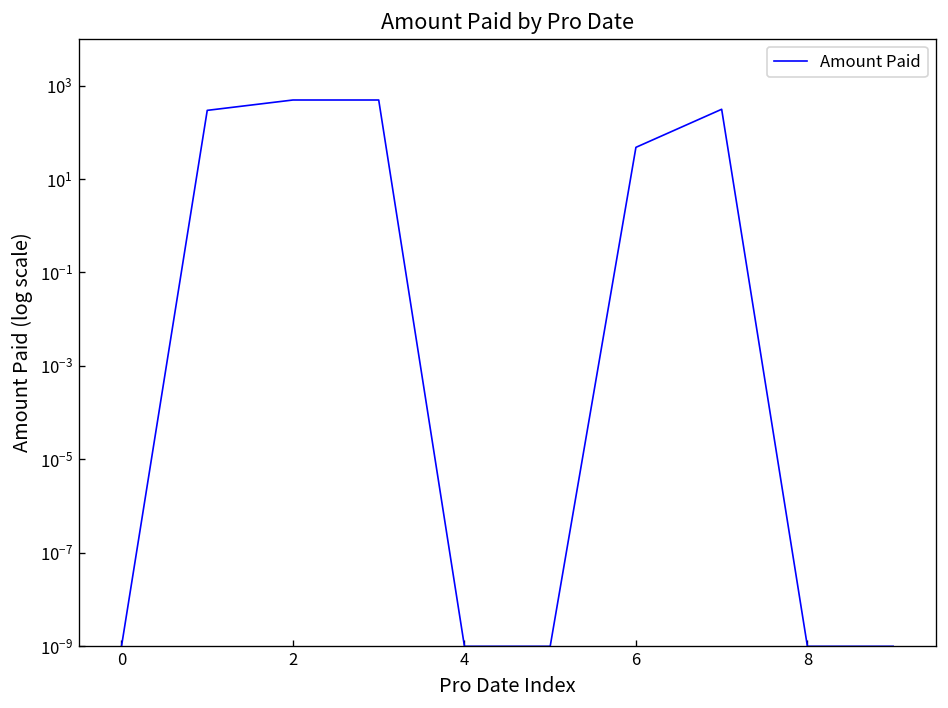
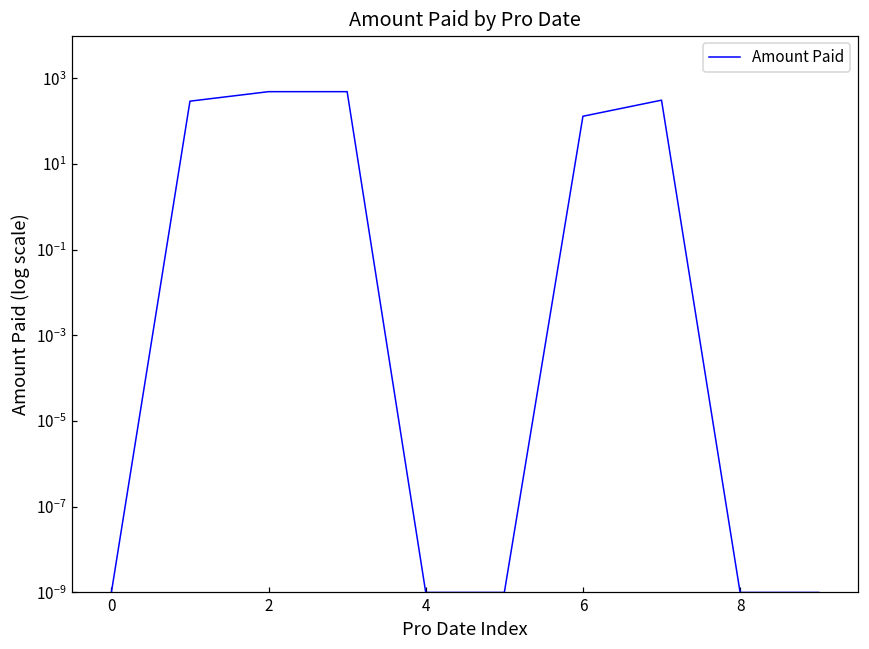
  {
    "0": 0.0000000010,
    "2": 500,
    "4": 0.0000000010,
-   "6": 50,
+   "6": 130,
    "8": 0.0000000010
  }
